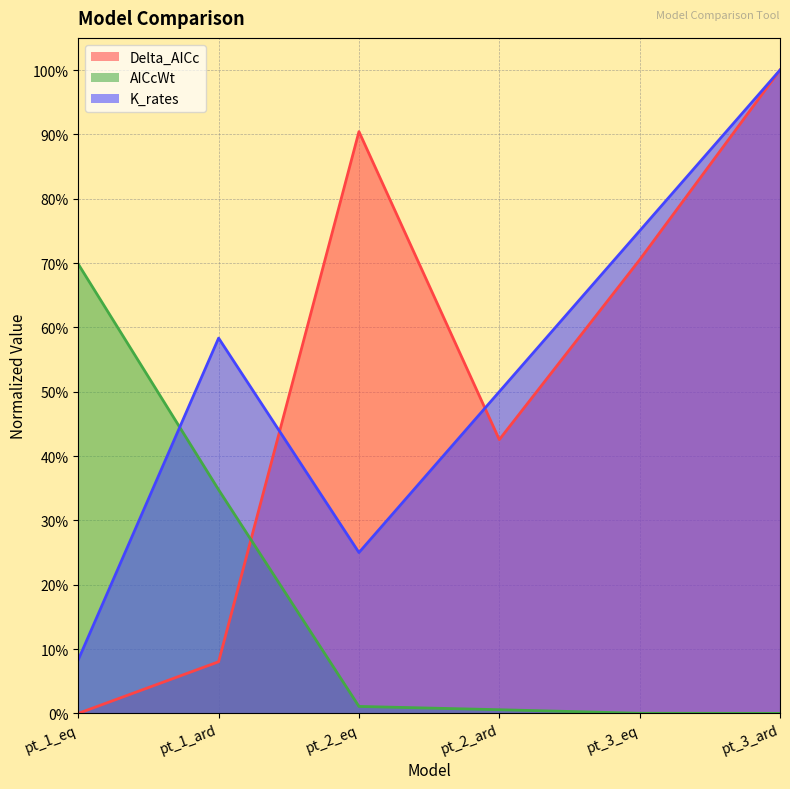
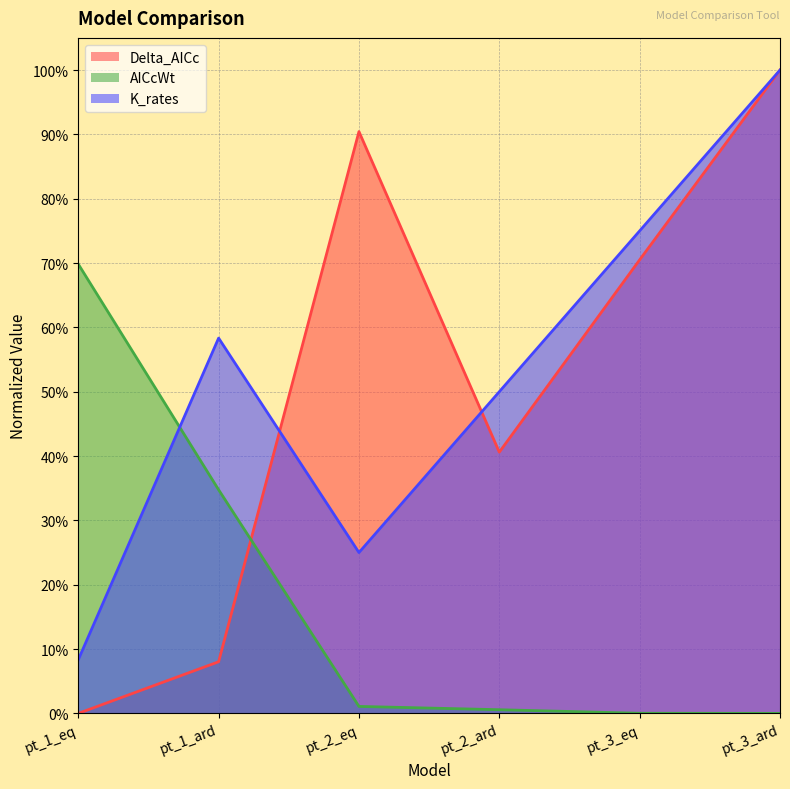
  {
    "Delta_AICc": {
      "pt_1_eq": "0%",
      "pt_1_ard": "8%",
      "pt_2_eq": "90%",
-     "pt_2_ard": "43%",
+     "pt_2_ard": "41%",
      "pt_3_eq": "71%"
    },
    "AICcWt": {
      "pt_1_eq": "70%",
      "pt_1_ard": "35%",
      "pt_2_eq": "1%",
      "pt_2_ard": "1%",
      "pt_3_eq": "0%",
      "pt_3_ard": "0%"
    },
    "K_rates": {
      "pt_1_eq": "8%",
      "pt_1_ard": "58%",
      "pt_2_eq": "25%",
      "pt_2_ard": "50%",
      "pt_3_eq": "75%"
    }
  }
